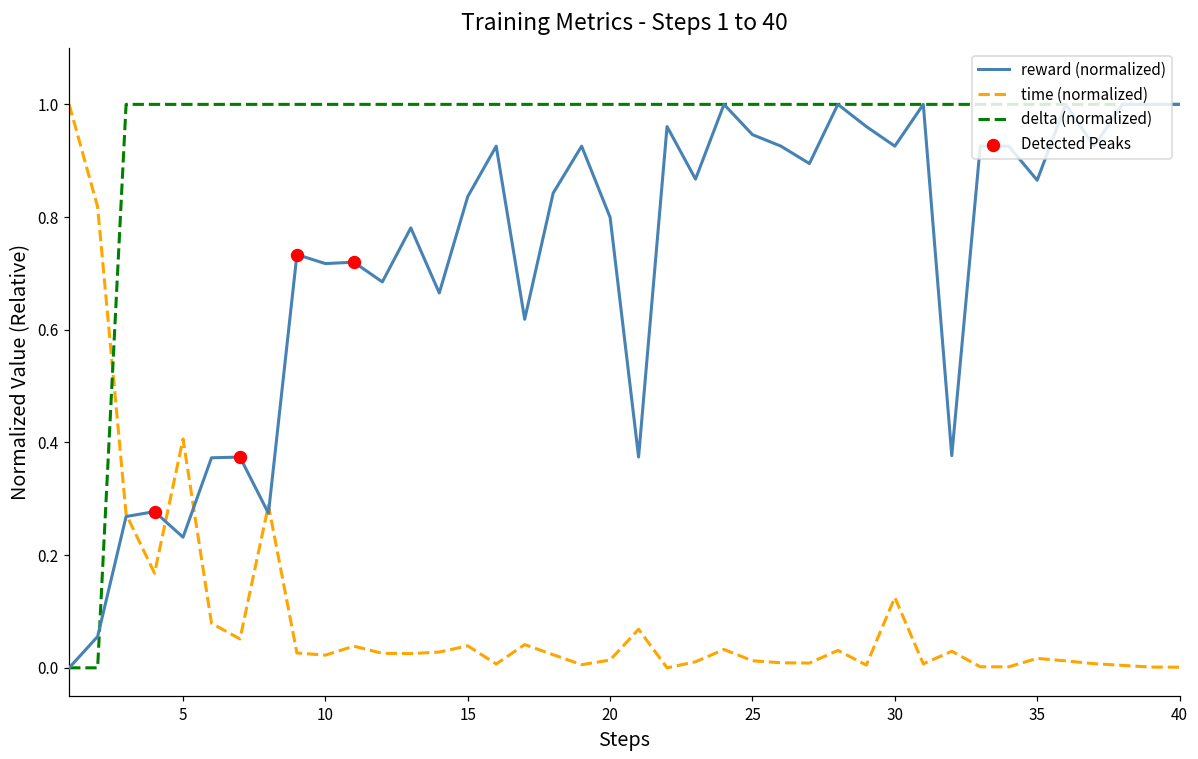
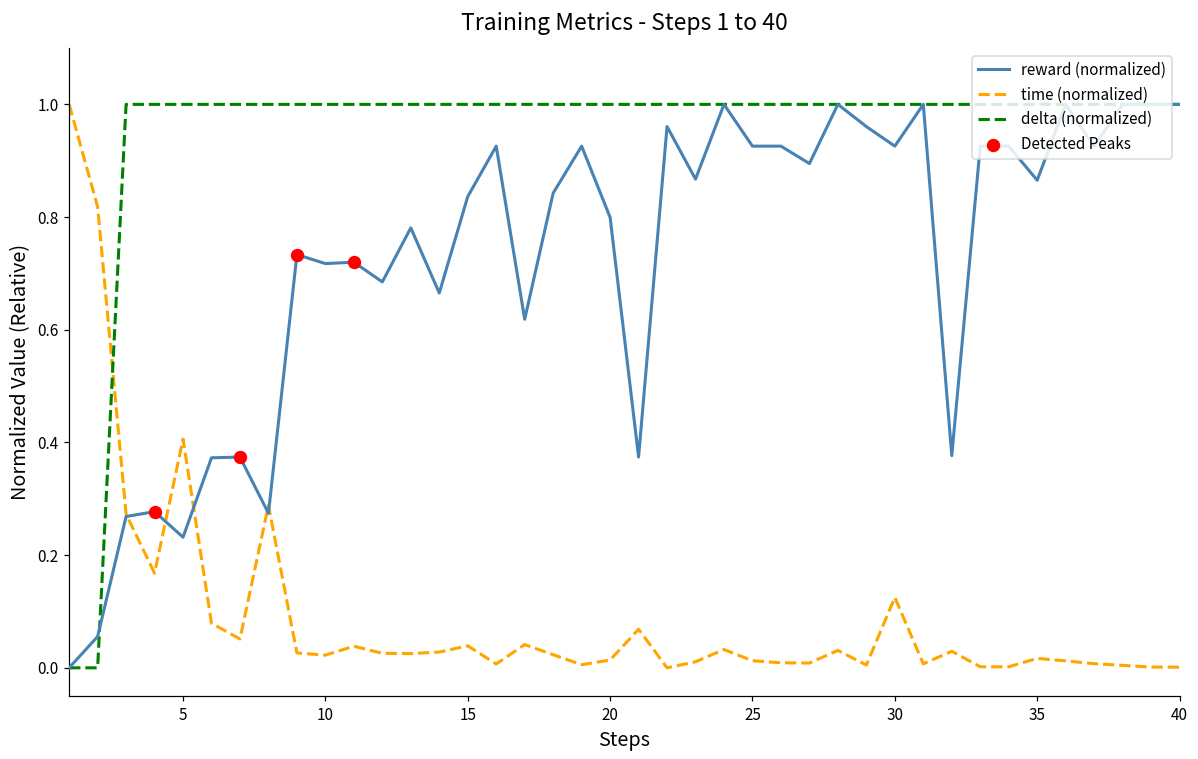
  {
    "reward (normalized)": {
      "5": 0.23,
      "10": 0.72,
      "15": 0.84,
      "20": 0.80,
-     "25": 0.95,
+     "25": 0.93,
      "30": 0.93,
      "35": 0.87
    },
    "time (normalized)": {
      "5": 0.41,
      "10": 0.02,
      "15": 0.04,
      "20": 0.01,
      "25": 0.01,
      "30": 0.12,
      "35": 0.02,
      "40": 0.00
    },
    "delta (normalized)": {
      "5": 1.00,
      "10": 1.00,
      "15": 1.00,
      "20": 1.00,
      "25": 1.00,
      "30": 1.00
    }
  }
